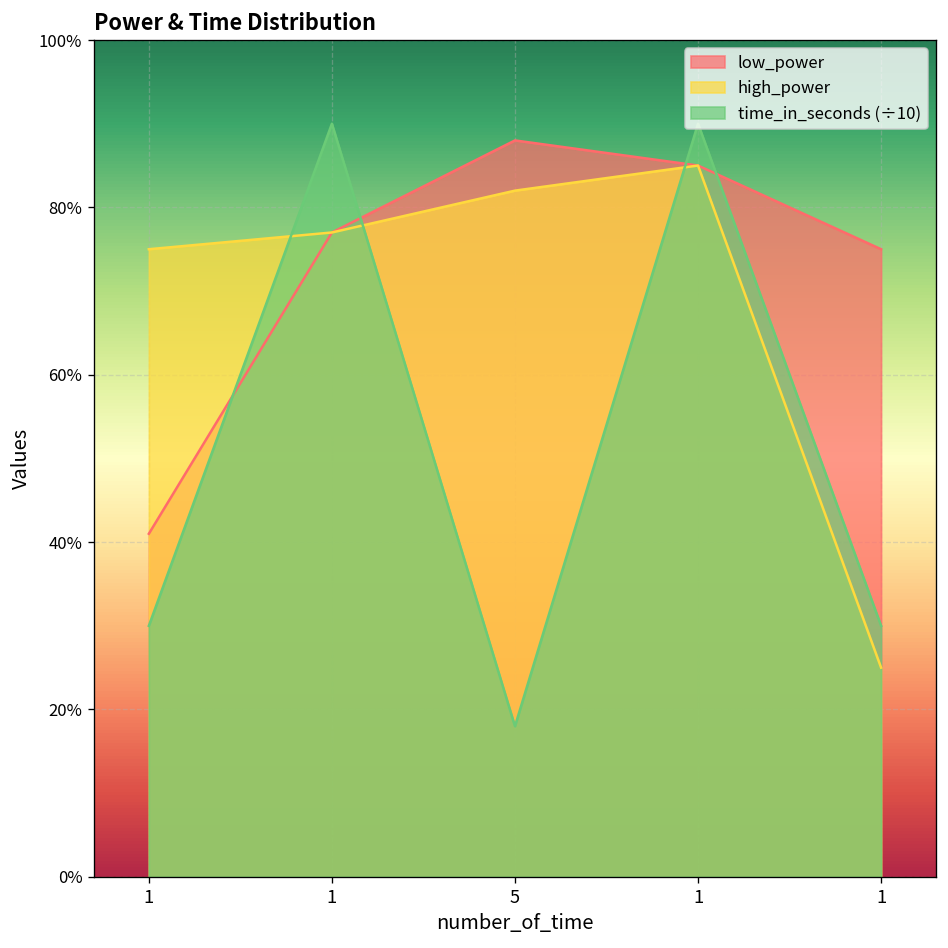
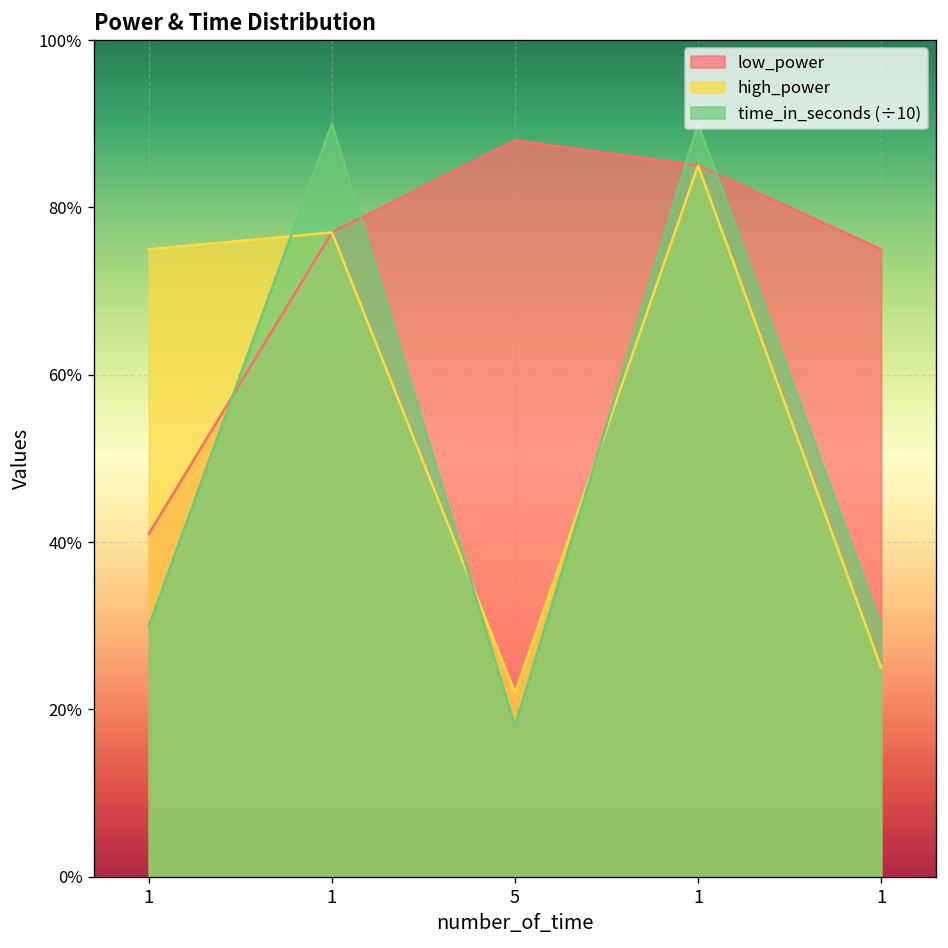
  {
    "low_power": {
      "5": "88%"
    },
    "high_power": {
-     "5": "82%"
+     "5": "22%"
    },
    "time_in_seconds (÷10)": {
      "5": "18%"
    }
  }
